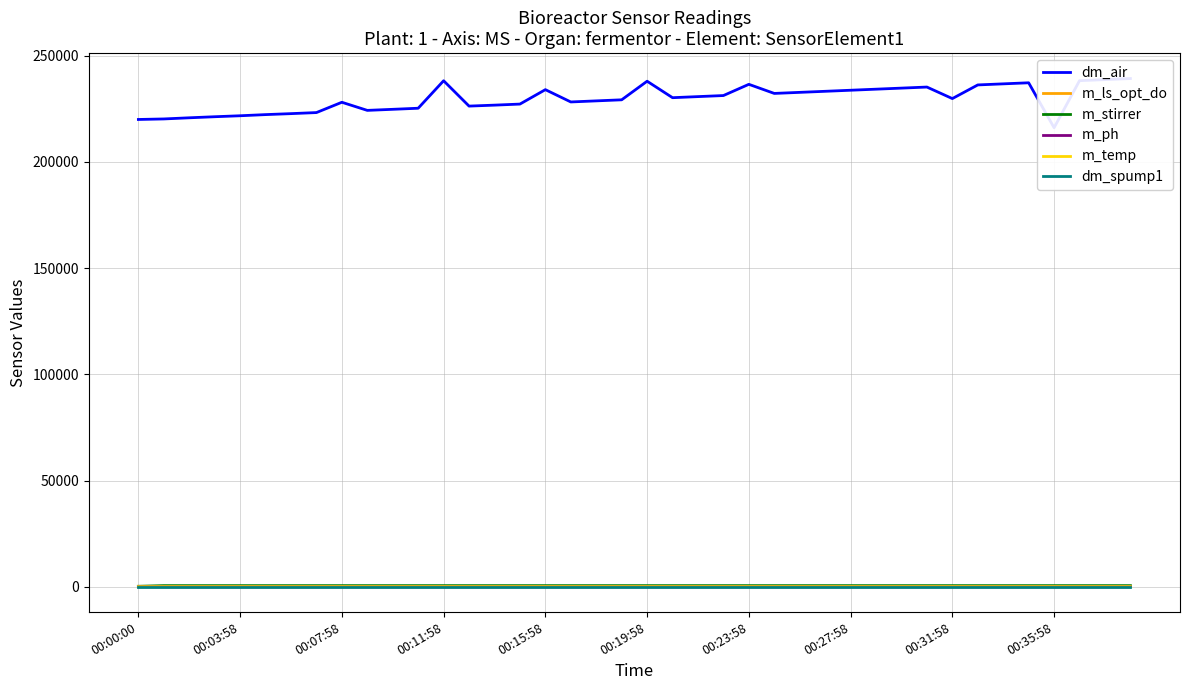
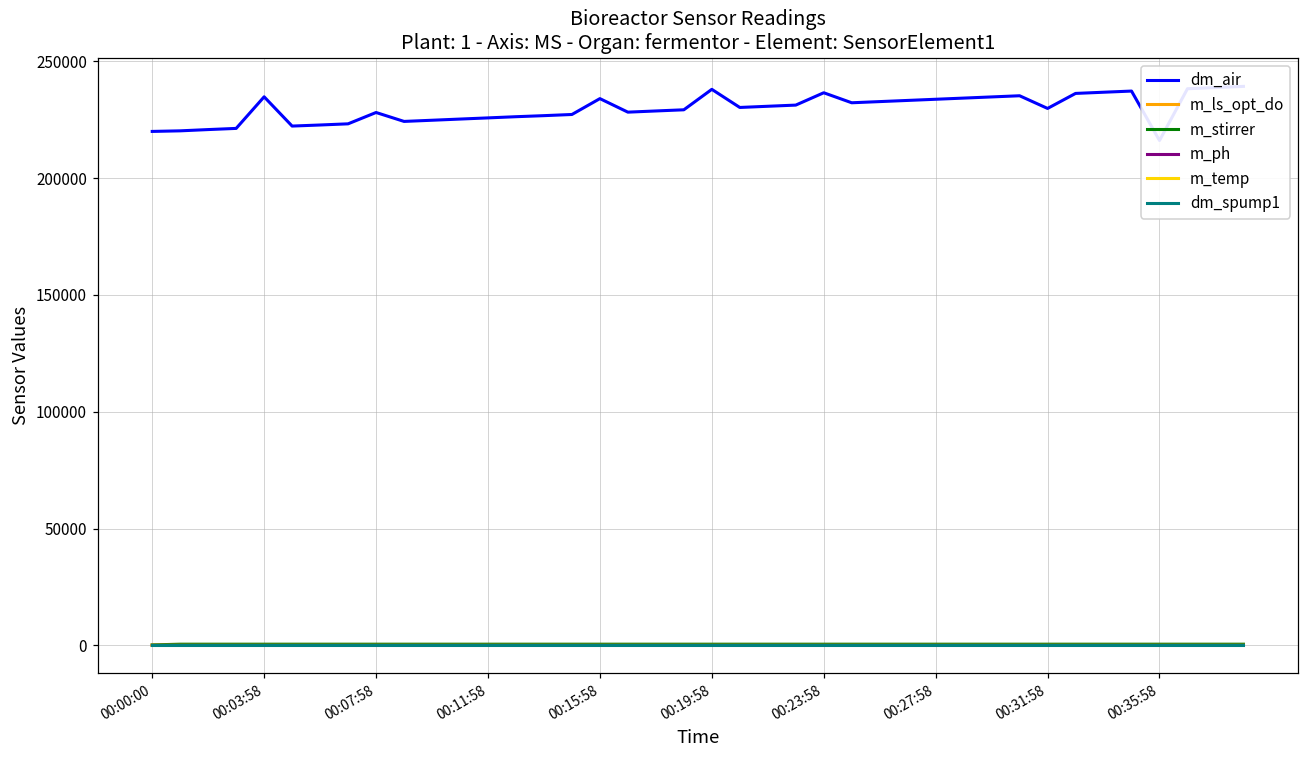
  {
    "dm_air": {
      "00:00:00": 220000,
-     "00:03:58": 222000,
+     "00:03:58": 235000,
      "00:07:58": 228000,
-     "00:11:58": 238000,
+     "00:11:58": 226000,
      "00:15:58": 234000,
      "00:19:58": 238000,
      "00:23:58": 237000,
      "00:27:58": 234000,
      "00:31:58": 230000
    }
  }
